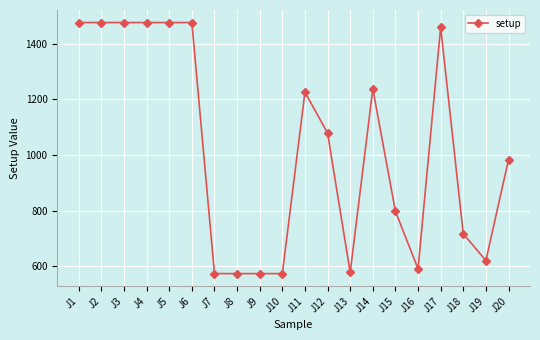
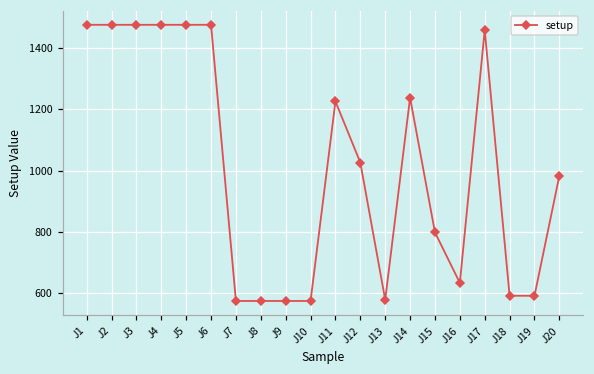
  {
    "J1": 1480,
    "J2": 1480,
    "J3": 1480,
    "J4": 1480,
    "J5": 1480,
    "J6": 1480,
    "J7": 570,
    "J8": 570,
    "J9": 570,
    "J10": 570,
    "J11": 1230,
-   "J12": 1080,
+   "J12": 1030,
    "J13": 580,
    "J14": 1240,
    "J15": 800,
-   "J16": 590,
+   "J16": 630,
    "J17": 1460,
-   "J18": 720,
-   "J19": 620,
+   "J18": 590,
+   "J19": 590,
    "J20": 980
  }
